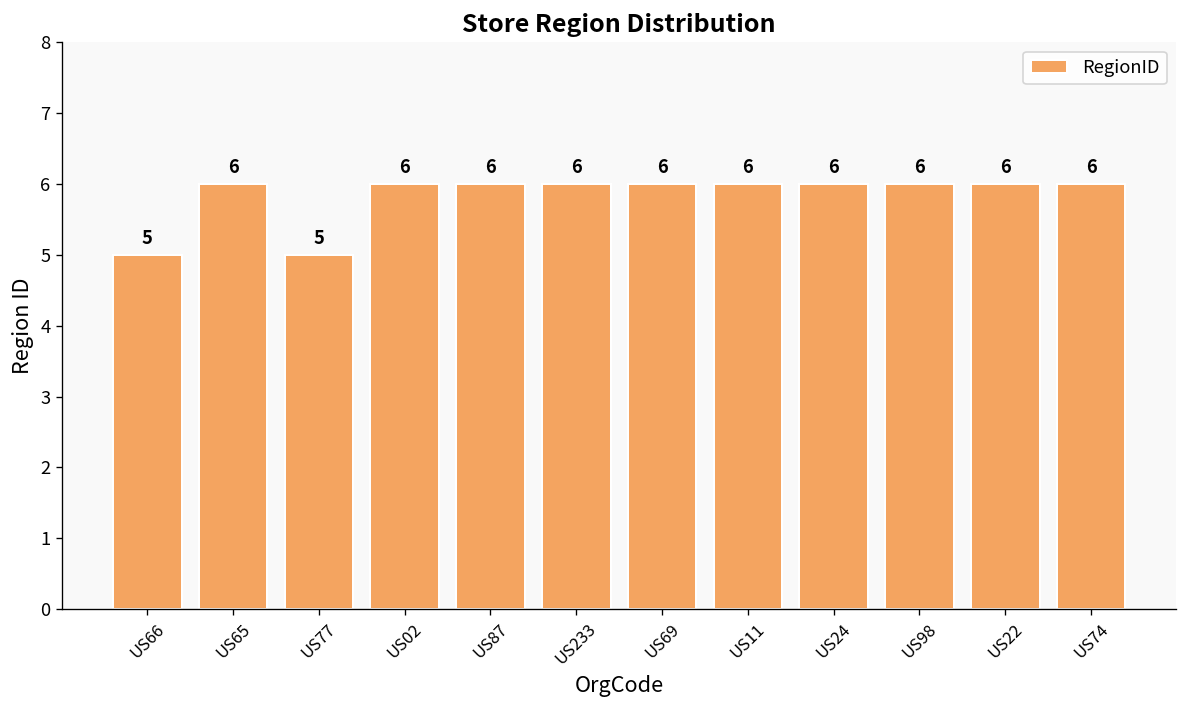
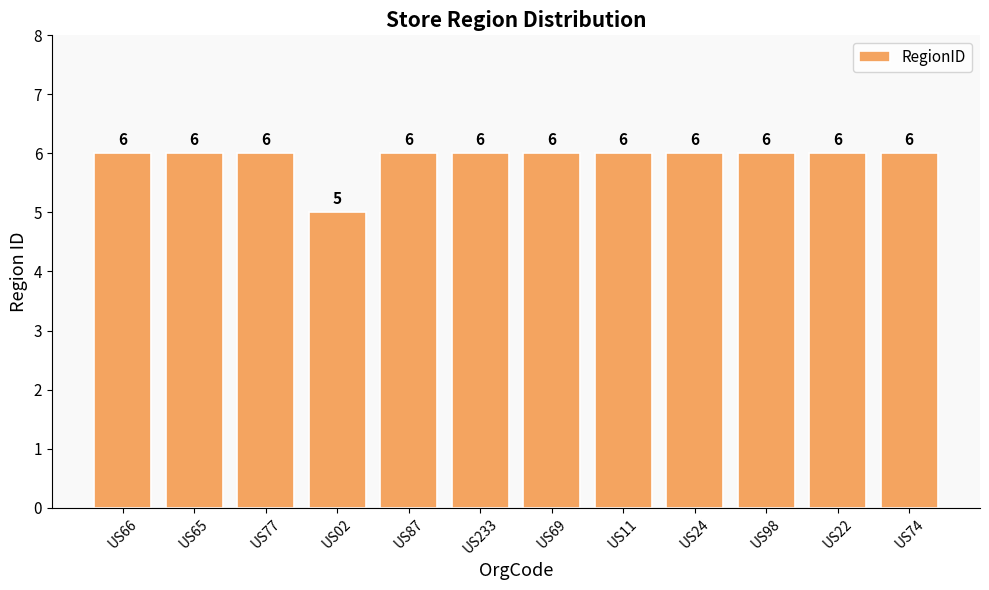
  {
-   "US66": 5,
+   "US66": 6,
    "US65": 6,
-   "US77": 5,
-   "US02": 6,
+   "US77": 6,
+   "US02": 5,
    "US87": 6,
    "US233": 6,
    "US69": 6,
    "US11": 6,
    "US24": 6,
    "US98": 6,
    "US22": 6,
    "US74": 6
  }
